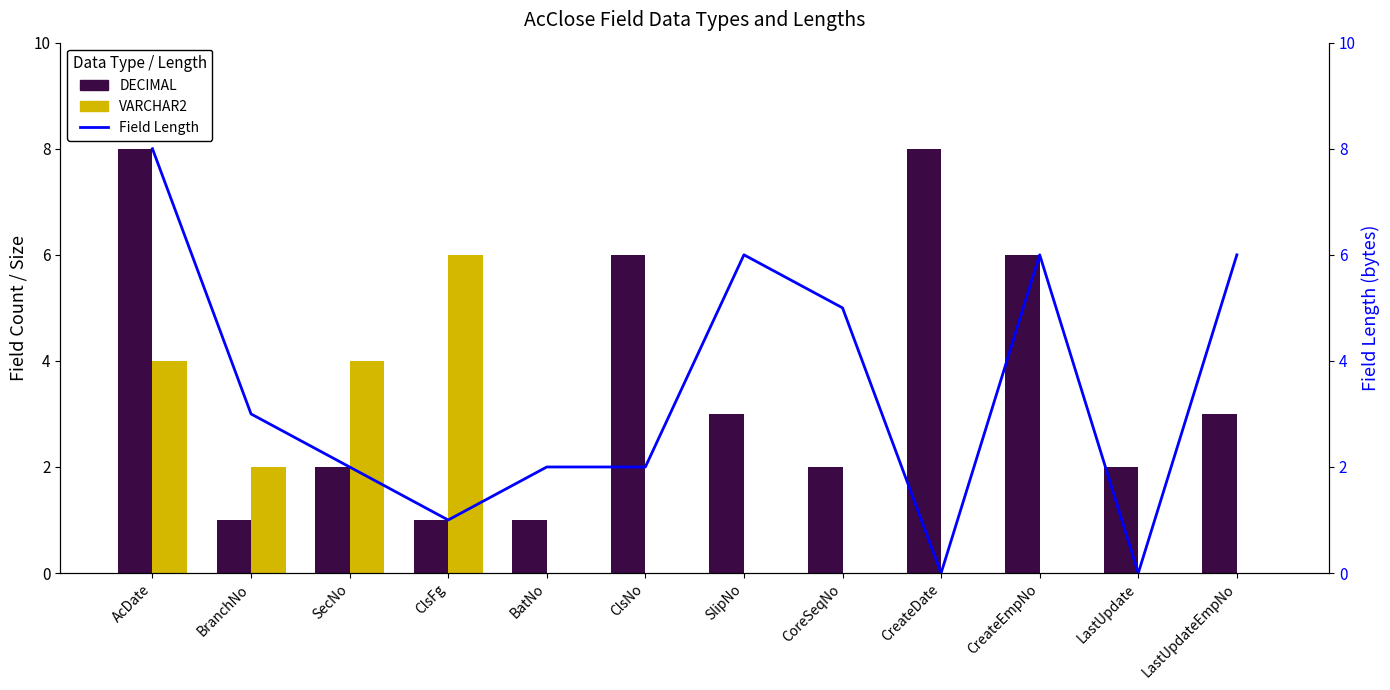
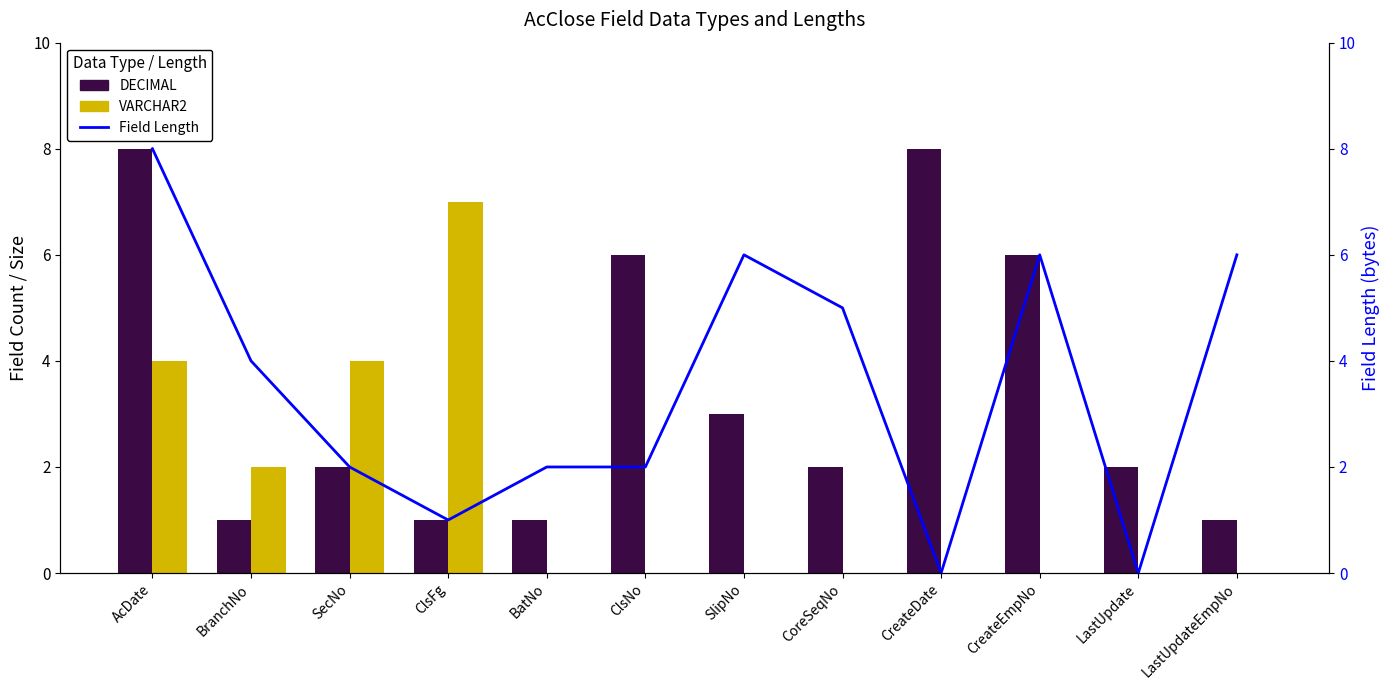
  {
    "DECIMAL": {
      "AcDate": 8,
      "BranchNo": 1,
      "SecNo": 2,
      "ClsFg": 1,
      "BatNo": 1,
      "ClsNo": 6,
      "SlipNo": 3,
      "CoreSeqNo": 2,
      "CreateDate": 8,
      "CreateEmpNo": 6,
      "LastUpdate": 2,
-     "LastUpdateEmpNo": 3
+     "LastUpdateEmpNo": 1
    },
    "VARCHAR2": {
      "AcDate": 4,
      "BranchNo": 2,
      "SecNo": 4,
-     "ClsFg": 6,
+     "ClsFg": 7,
      "BatNo": 0,
      "ClsNo": 0,
      "SlipNo": 0,
      "CoreSeqNo": 0,
      "CreateDate": 0,
      "CreateEmpNo": 0,
      "LastUpdate": 0,
      "LastUpdateEmpNo": 0
    },
    "Field Length": {
      "AcDate": 8,
-     "BranchNo": 3,
+     "BranchNo": 4,
      "SecNo": 2,
      "ClsFg": 1,
      "BatNo": 2,
      "ClsNo": 2,
      "SlipNo": 6,
      "CoreSeqNo": 5,
      "CreateDate": 0,
      "CreateEmpNo": 6,
      "LastUpdate": 0,
      "LastUpdateEmpNo": 6
    }
  }
